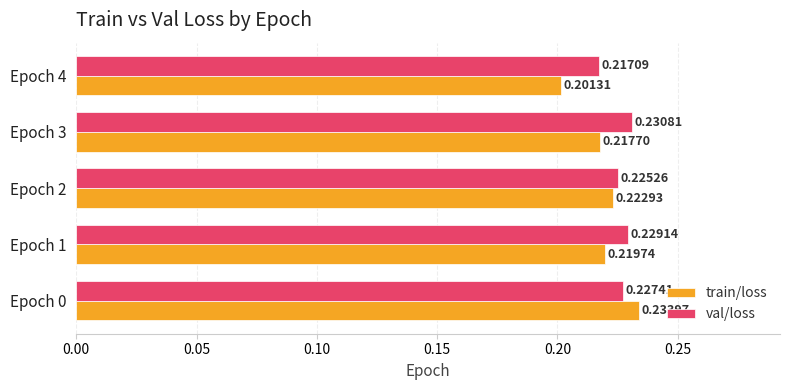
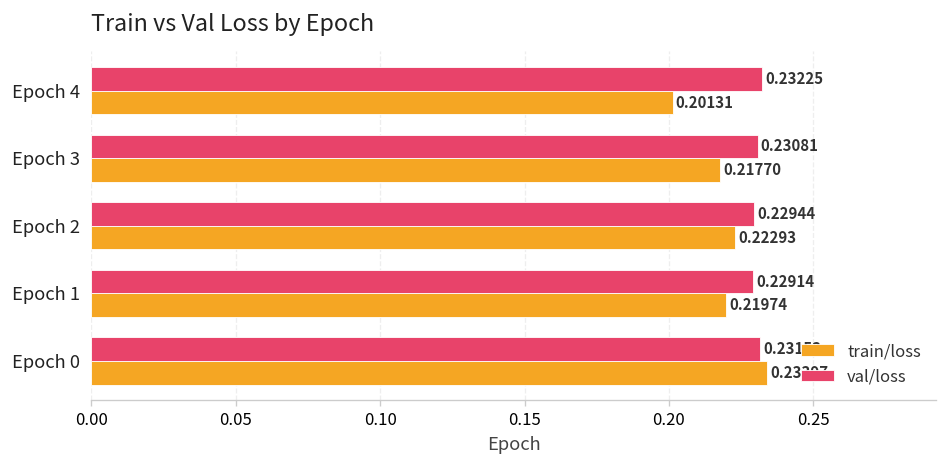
  {
    "train/loss": {
      "Epoch 4": 0.20131,
      "Epoch 3": 0.21770,
      "Epoch 2": 0.22293,
      "Epoch 1": 0.21974,
      "Epoch 0": 0.23397
    },
    "val/loss": {
-     "Epoch 4": 0.21709,
+     "Epoch 4": 0.23225,
      "Epoch 3": 0.23081,
-     "Epoch 2": 0.22526,
+     "Epoch 2": 0.22944,
      "Epoch 1": 0.22914,
-     "Epoch 0": 0.22741
+     "Epoch 0": 0.23153
    }
  }
